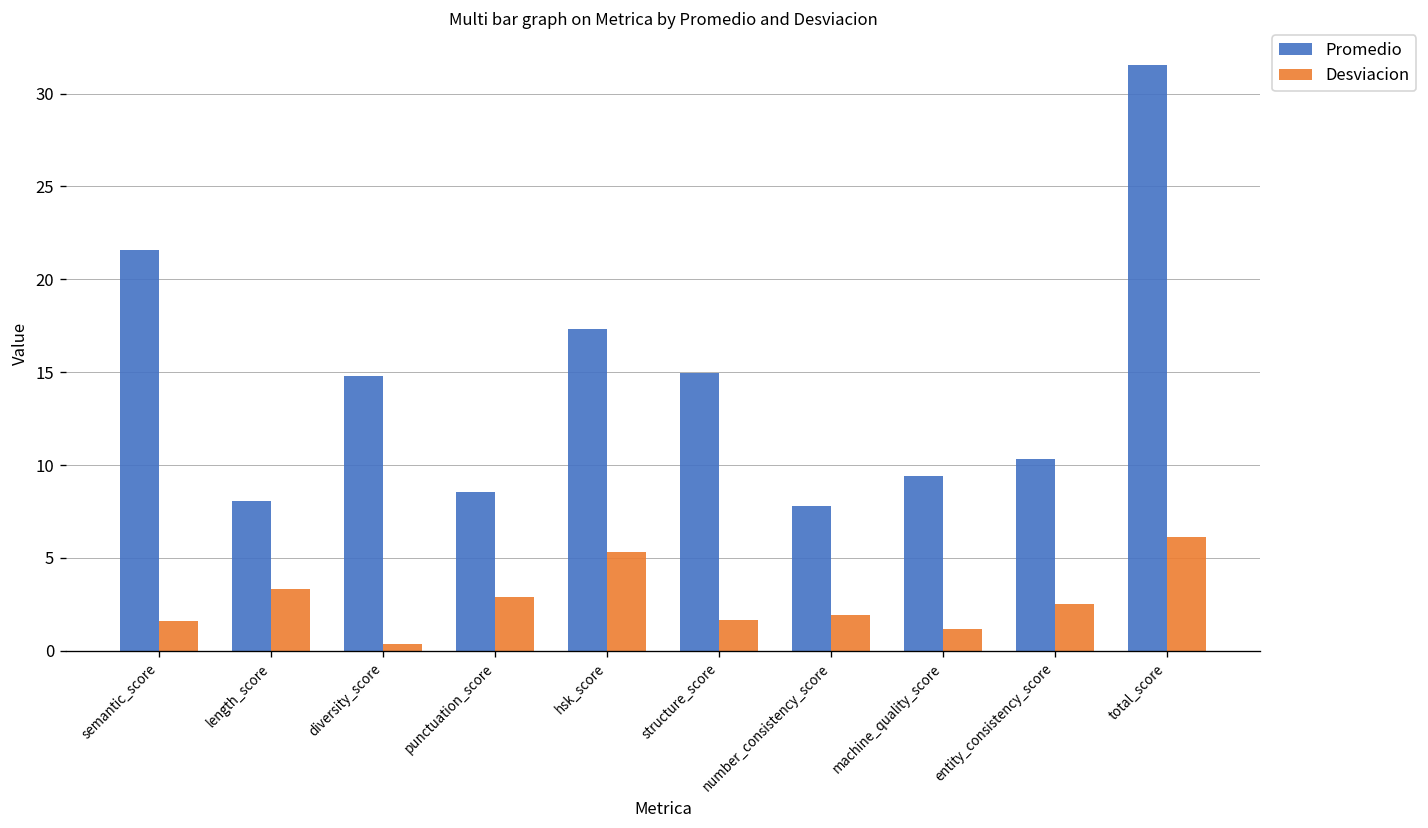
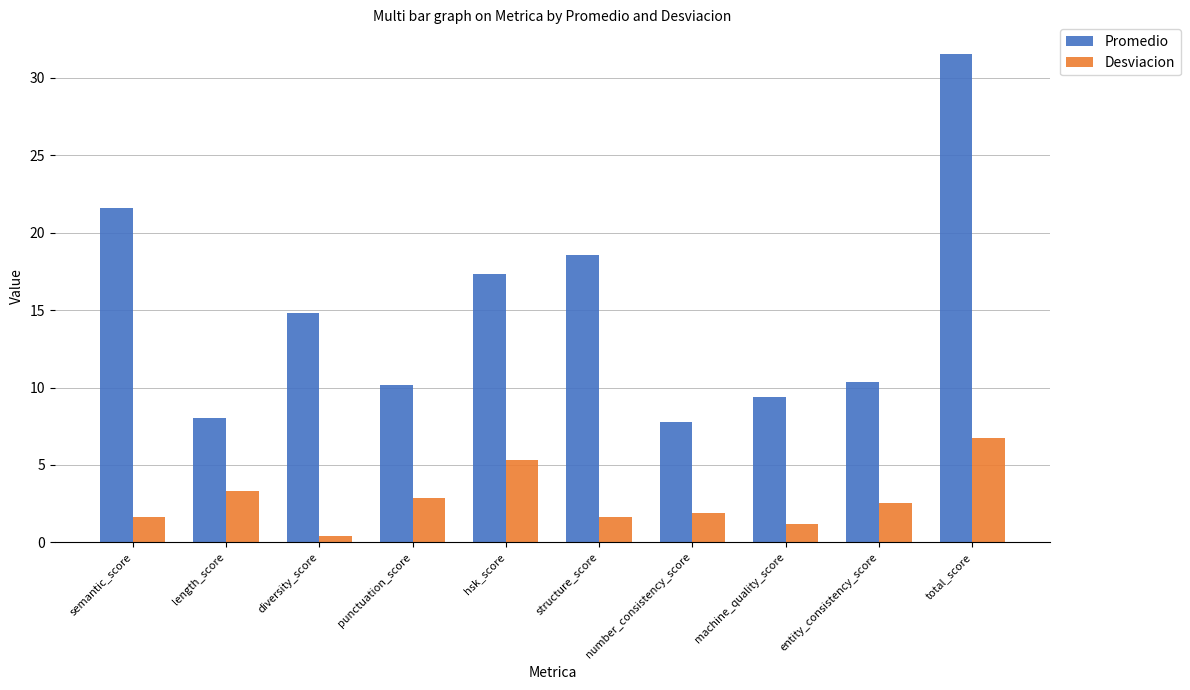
  {
    "Promedio": {
      "semantic_score": 21.6,
      "length_score": 8.1,
      "diversity_score": 14.8,
-     "punctuation_score": 8.6,
+     "punctuation_score": 10.2,
      "hsk_score": 17.3,
-     "structure_score": 14.9,
+     "structure_score": 18.5,
      "number_consistency_score": 7.8,
      "machine_quality_score": 9.4,
      "entity_consistency_score": 10.3,
      "total_score": 31.6
    },
    "Desviacion": {
      "semantic_score": 1.6,
      "length_score": 3.3,
      "diversity_score": 0.4,
      "punctuation_score": 2.9,
      "hsk_score": 5.3,
      "structure_score": 1.6,
      "number_consistency_score": 1.9,
      "machine_quality_score": 1.2,
      "entity_consistency_score": 2.5,
-     "total_score": 6.1
+     "total_score": 6.7
    }
  }
